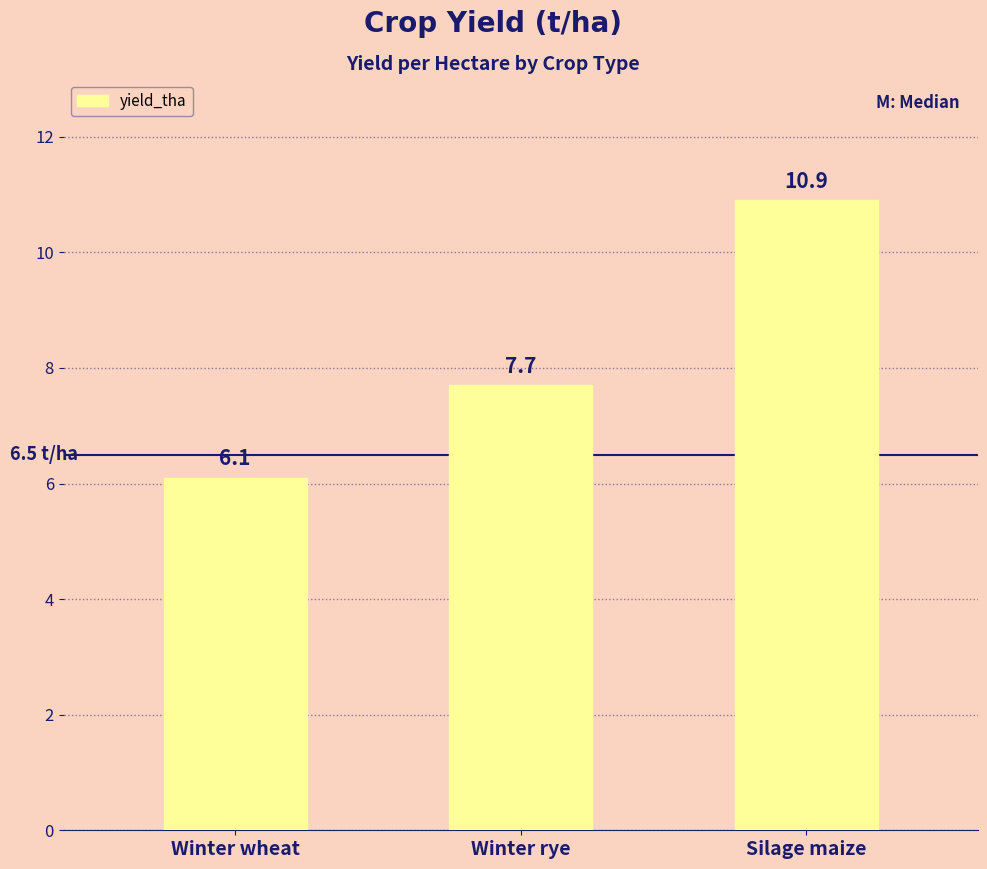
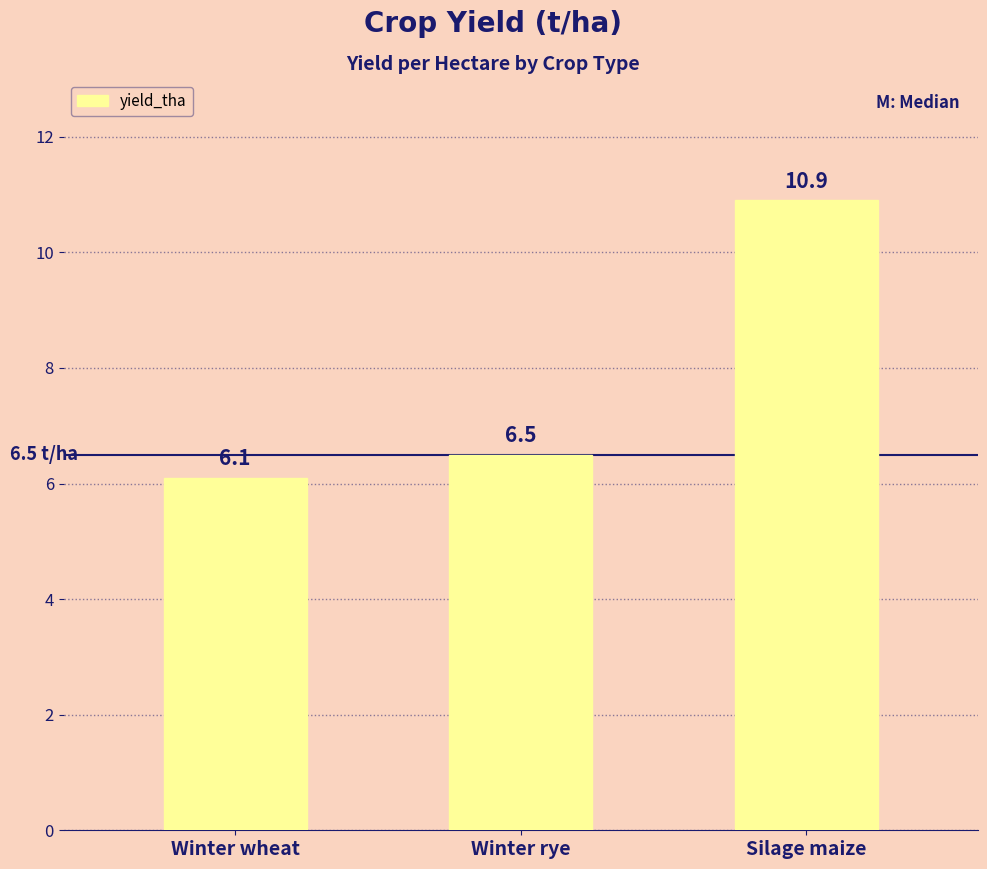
  {
    "Winter wheat": 6.1,
-   "Winter rye": 7.7,
+   "Winter rye": 6.5,
    "Silage maize": 10.9
  }
